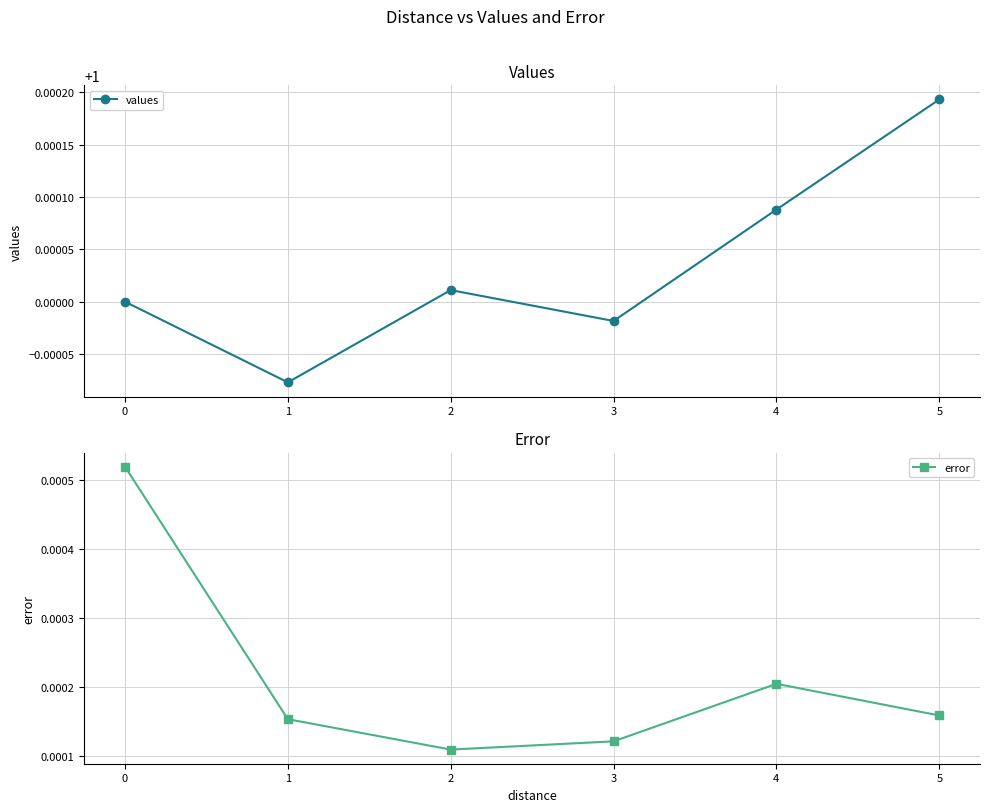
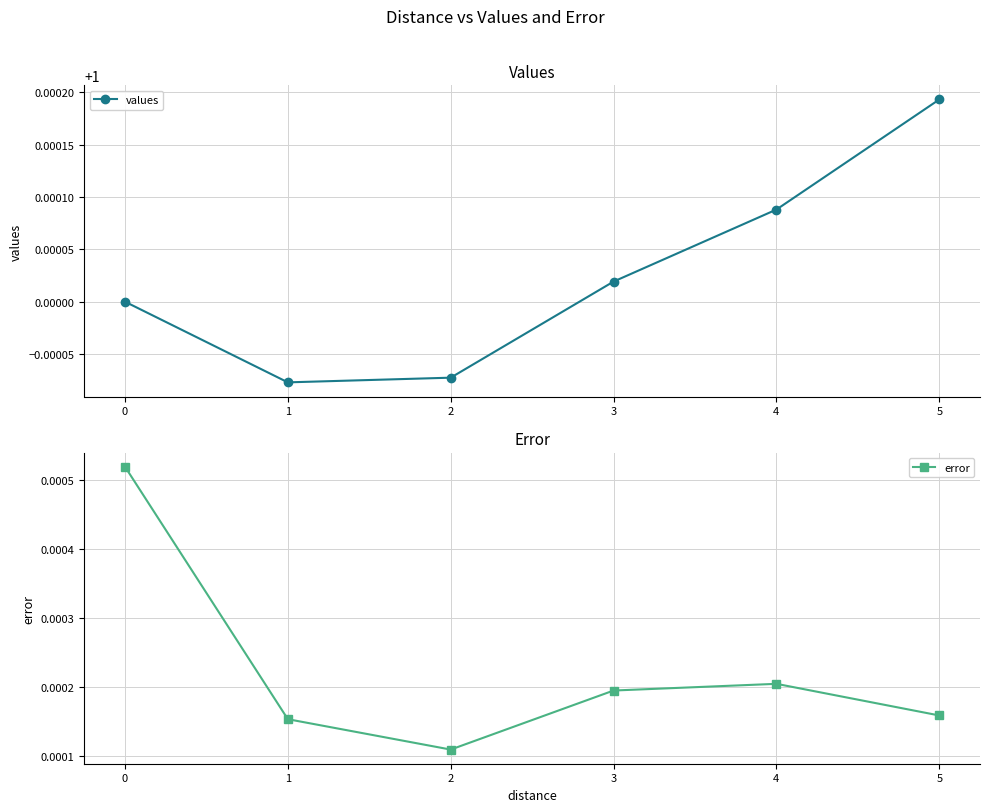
  {
    "Values": {
      "0": 1.000000,
      "1": 0.999923,
-     "2": 1.000011,
-     "3": 0.999982,
+     "2": 0.999927,
+     "3": 1.000019,
      "4": 1.000088,
      "5": 1.000193
    },
    "Error": {
      "0": 0.00052,
      "1": 0.00015,
      "2": 0.00011,
-     "3": 0.00012,
+     "3": 0.00020,
      "4": 0.00021,
      "5": 0.00016
    }
  }
